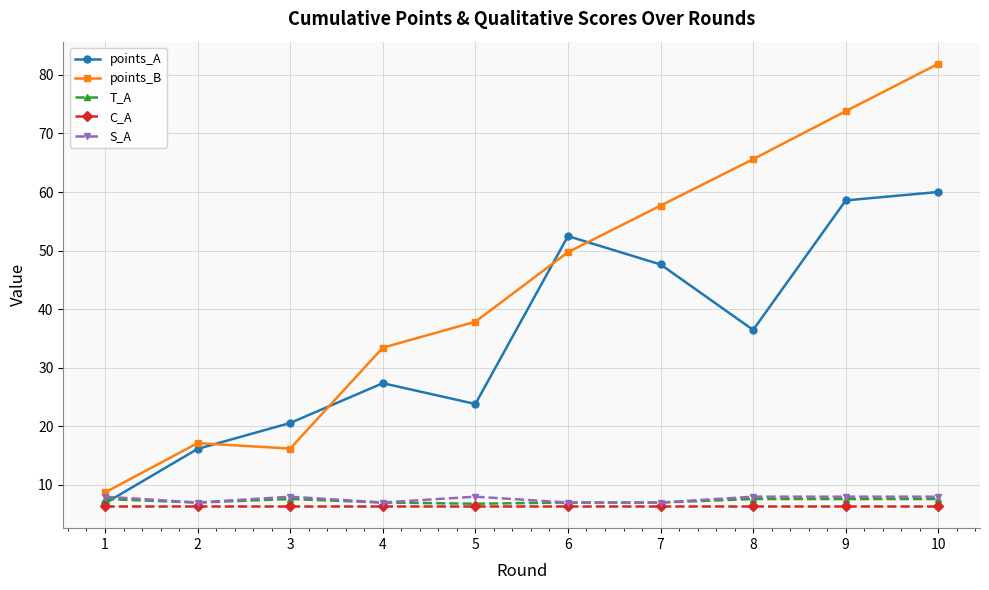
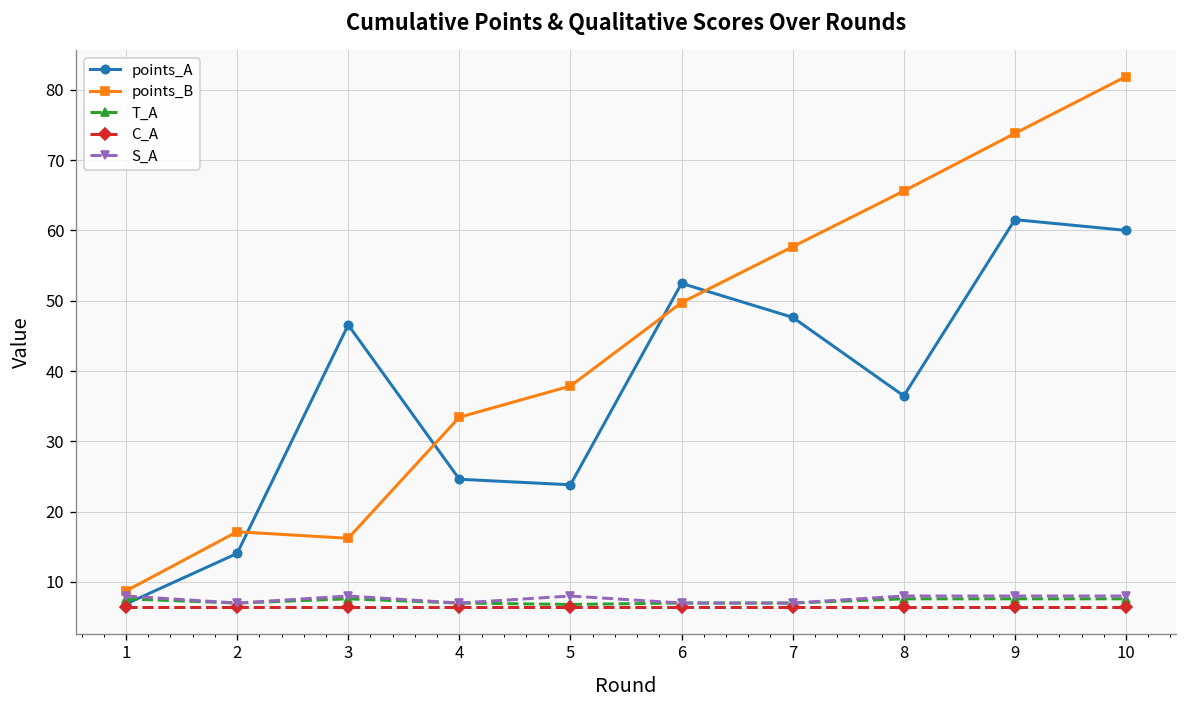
  {
    "points_A": {
      "1": 7,
-     "2": 16,
-     "3": 21,
-     "4": 27,
+     "2": 14,
+     "3": 47,
+     "4": 25,
      "5": 24,
      "6": 52,
      "7": 48,
      "8": 36,
-     "9": 59,
+     "9": 62,
      "10": 60
    },
    "points_B": {
      "1": 9,
      "2": 17,
      "3": 16,
      "4": 33,
      "5": 38,
      "6": 50,
      "7": 58,
      "8": 66,
      "9": 74,
      "10": 82
    },
    "C_A": {
      "1": 6,
      "2": 6,
      "3": 6,
      "4": 6,
      "6": 6,
      "7": 6,
      "8": 6,
      "9": 6,
      "10": 6
    },
    "S_A": {
      "5": 8
    }
  }
